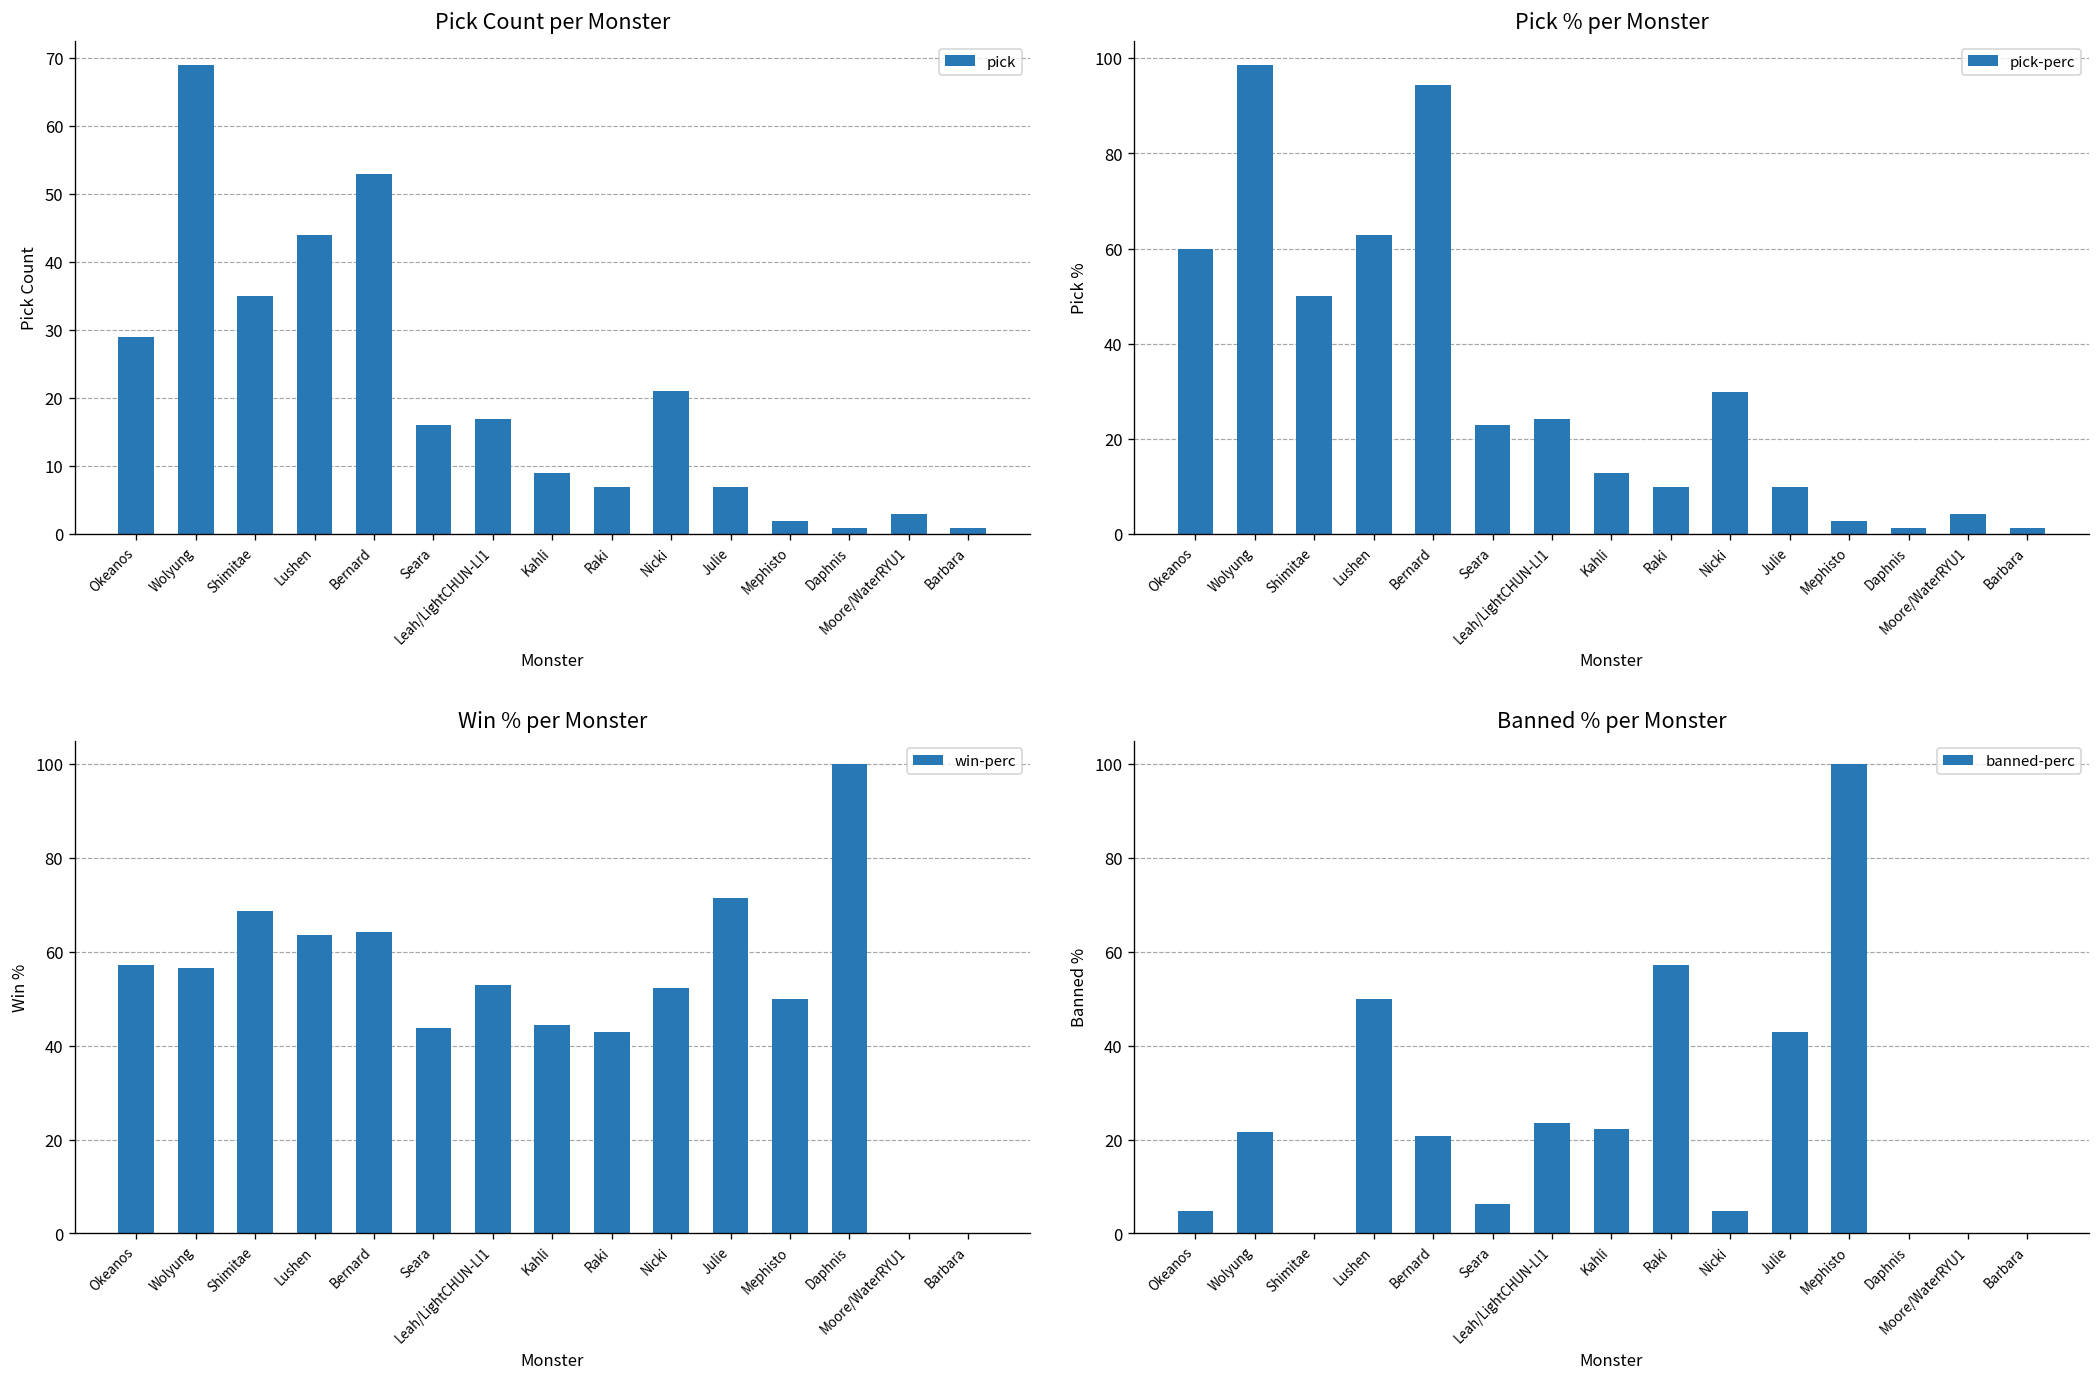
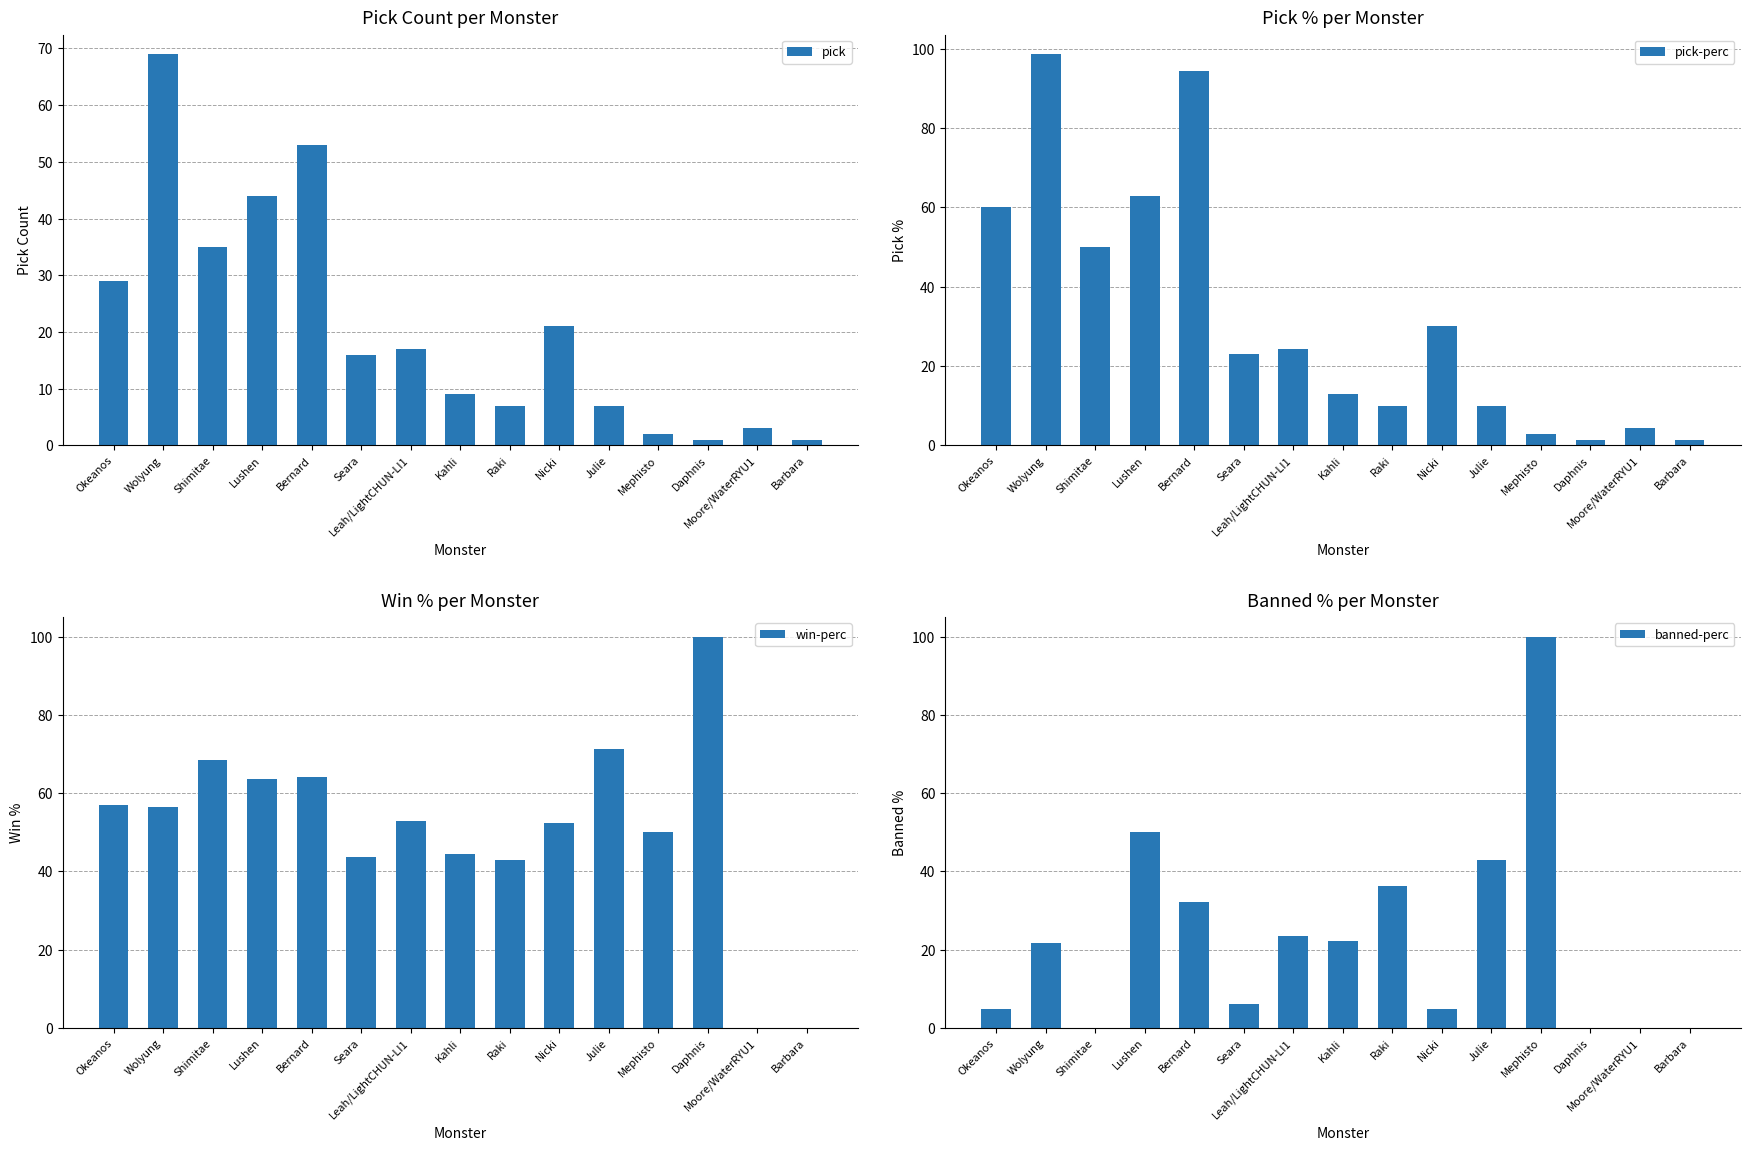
  {
    "Pick Count per Monster": {
      "Okeanos": 29,
      "Wolyung": 69,
      "Shimitae": 35,
      "Lushen": 44,
      "Bernard": 53,
      "Seara": 16,
      "Leah/LightCHUN-LI1": 17,
      "Kahli": 9,
      "Raki": 7,
      "Nicki": 21,
      "Julie": 7,
      "Mephisto": 2,
      "Daphnis": 1,
      "Moore/WaterRYU1": 3,
      "Barbara": 1
    },
    "Pick % per Monster": {
      "Okeanos": 60,
      "Wolyung": 99,
      "Shimitae": 50,
      "Lushen": 63,
      "Bernard": 94,
      "Seara": 23,
      "Leah/LightCHUN-LI1": 24,
      "Kahli": 13,
      "Raki": 10,
      "Nicki": 30,
      "Julie": 10,
      "Mephisto": 3,
      "Daphnis": 1,
      "Moore/WaterRYU1": 4,
      "Barbara": 1
    },
    "Win % per Monster": {
      "Okeanos": 57,
      "Wolyung": 57,
      "Shimitae": 69,
      "Lushen": 64,
      "Bernard": 64,
      "Seara": 44,
      "Leah/LightCHUN-LI1": 53,
      "Kahli": 44,
      "Raki": 43,
      "Nicki": 52,
      "Julie": 71,
      "Mephisto": 50,
      "Daphnis": 100,
      "Moore/WaterRYU1": 0,
      "Barbara": 0
    },
    "Banned % per Monster": {
      "Okeanos": 5,
      "Wolyung": 22,
      "Shimitae": 0,
      "Lushen": 50,
-     "Bernard": 21,
+     "Bernard": 32,
      "Seara": 6,
      "Leah/LightCHUN-LI1": 24,
      "Kahli": 22,
-     "Raki": 57,
+     "Raki": 36,
      "Nicki": 5,
      "Julie": 43,
      "Mephisto": 100,
      "Daphnis": 0,
      "Moore/WaterRYU1": 0,
      "Barbara": 0
    }
  }
